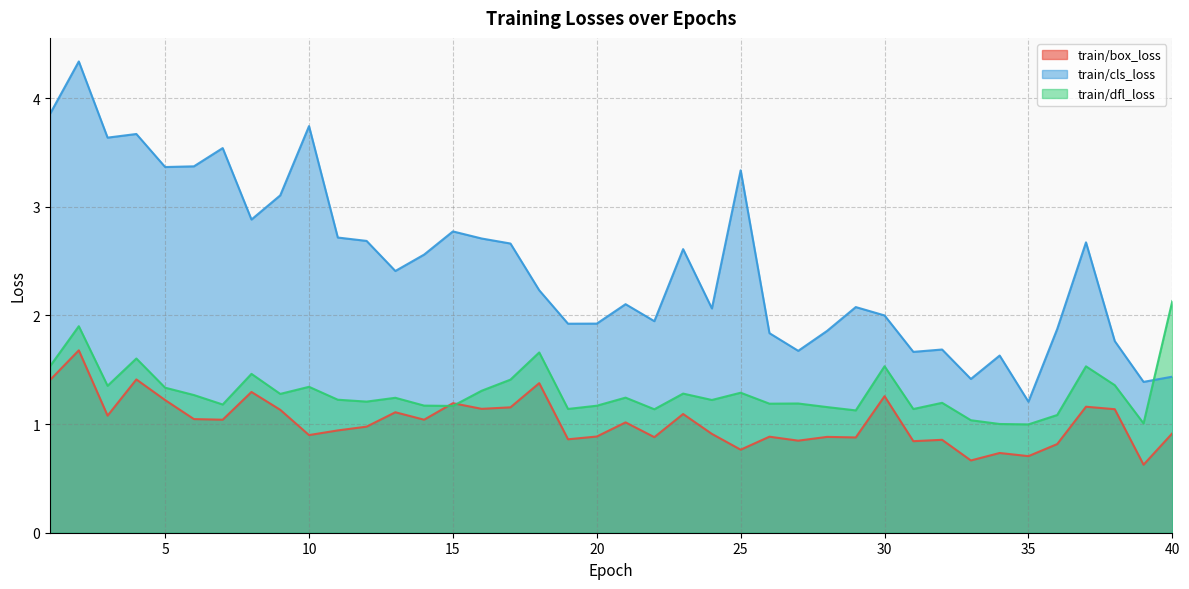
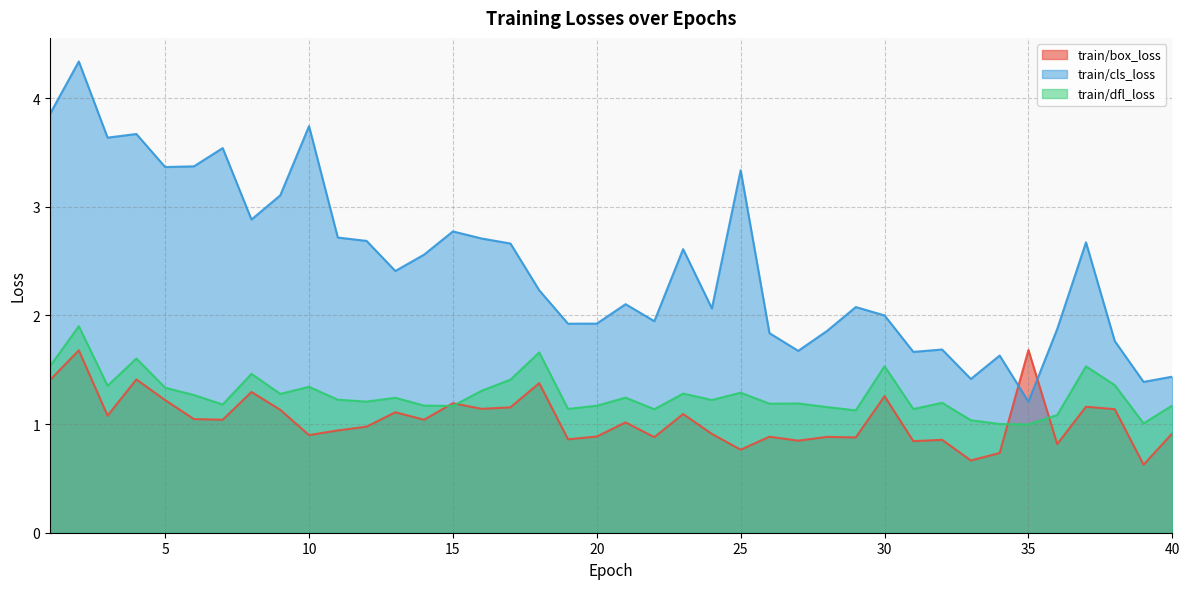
  {
    "train/box_loss": {
      "5": 1.22,
      "10": 0.90,
      "15": 1.19,
      "20": 0.89,
      "25": 0.76,
      "30": 1.26,
-     "35": 0.70,
+     "35": 1.68,
      "40": 0.91
    },
    "train/cls_loss": {
      "5": 3.37,
      "10": 3.74,
      "15": 2.77,
      "20": 1.92,
      "25": 3.34,
      "30": 2.00,
      "35": 1.21,
      "40": 1.44
    },
    "train/dfl_loss": {
      "5": 1.33,
      "10": 1.34,
      "15": 1.17,
      "20": 1.17,
      "25": 1.29,
      "30": 1.53,
      "35": 1.00,
-     "40": 2.13
+     "40": 1.17
    }
  }
